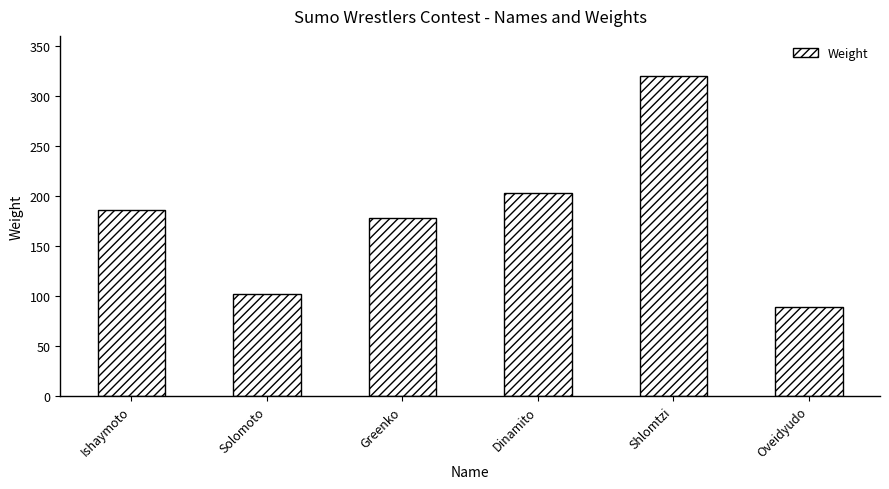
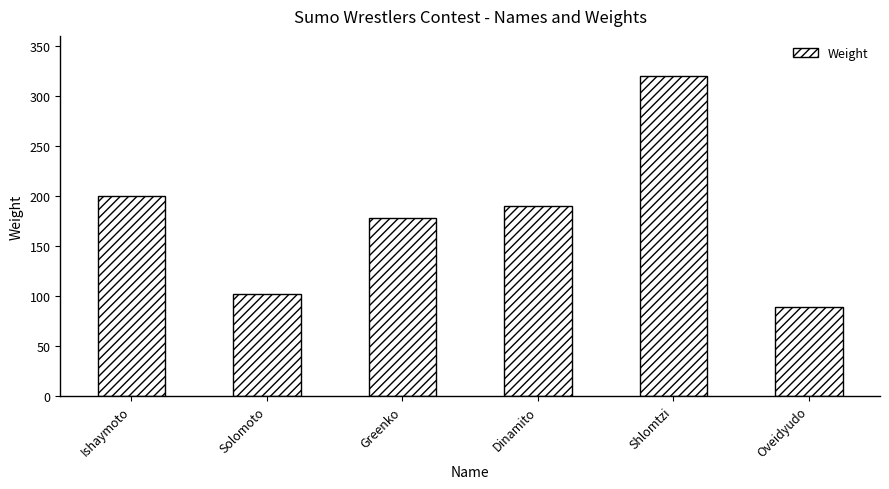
  {
-   "Ishaymoto": 190,
+   "Ishaymoto": 200,
    "Solomoto": 100,
    "Greenko": 180,
-   "Dinamito": 200,
+   "Dinamito": 190,
    "Shlomtzi": 320,
    "Oveidyudo": 90
  }
